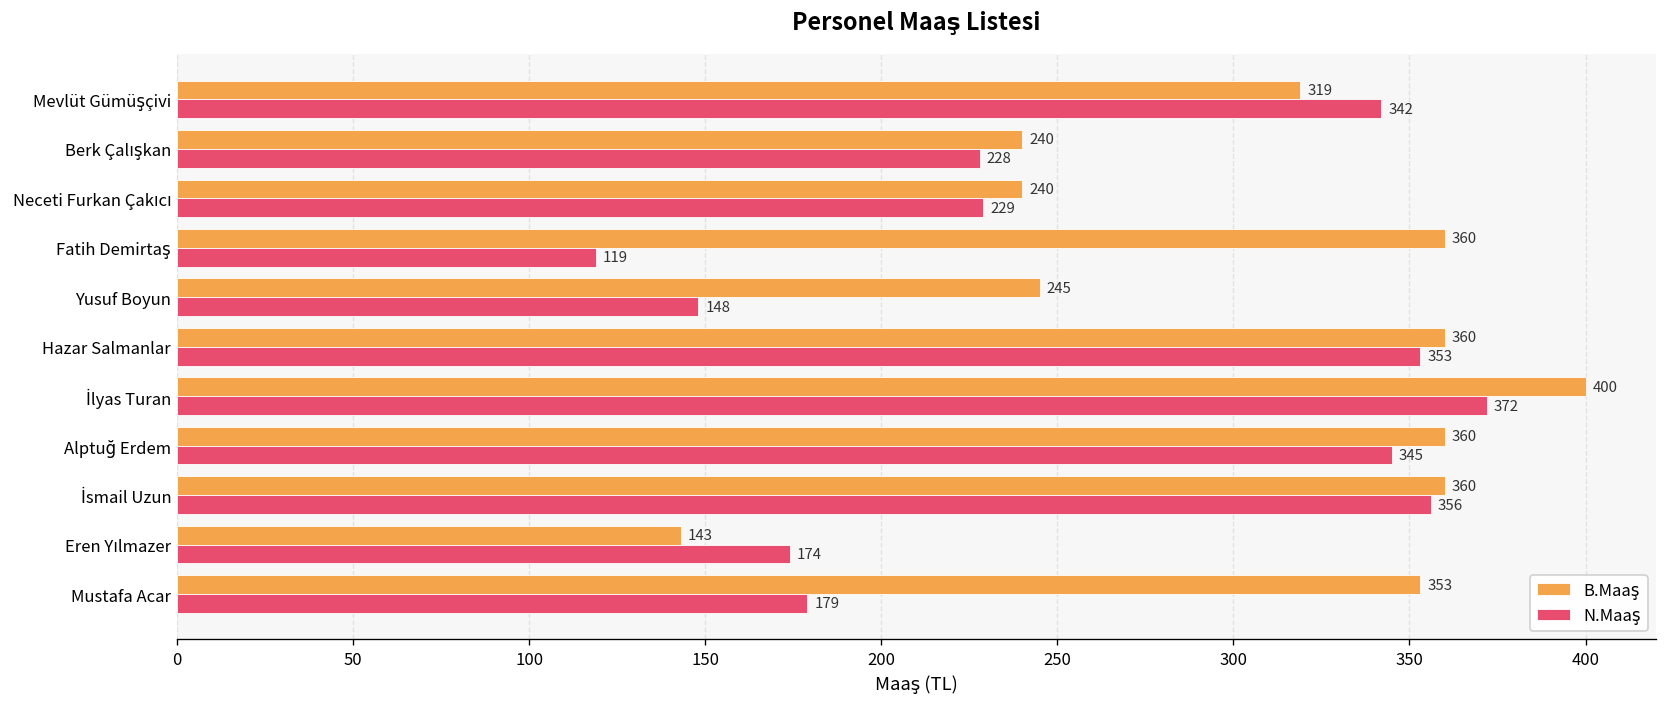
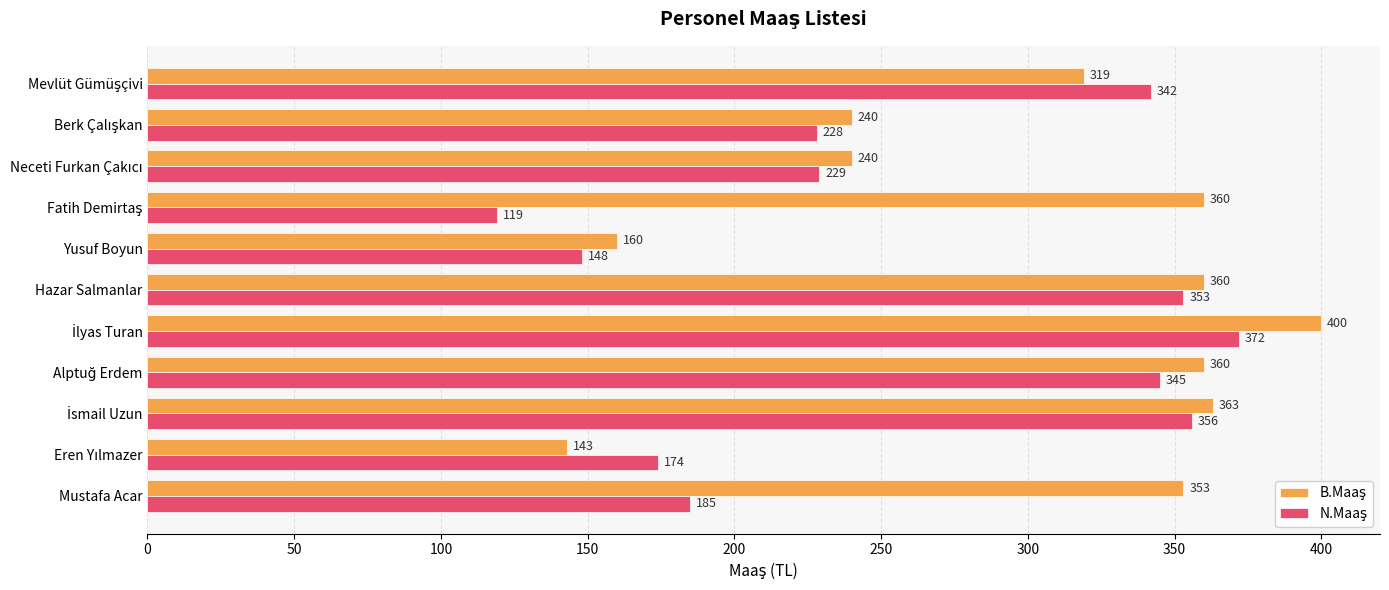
  {
    "B.Maaş": {
      "Mevlüt Gümüşçivi": 319,
      "Berk Çalışkan": 240,
      "Neceti Furkan Çakıcı": 240,
      "Fatih Demirtaş": 360,
-     "Yusuf Boyun": 245,
+     "Yusuf Boyun": 160,
      "Hazar Salmanlar": 360,
      "İlyas Turan": 400,
      "Alptuğ Erdem": 360,
-     "İsmail Uzun": 360,
+     "İsmail Uzun": 363,
      "Eren Yılmazer": 143,
      "Mustafa Acar": 353
    },
    "N.Maaş": {
      "Mevlüt Gümüşçivi": 342,
      "Berk Çalışkan": 228,
      "Neceti Furkan Çakıcı": 229,
      "Fatih Demirtaş": 119,
      "Yusuf Boyun": 148,
      "Hazar Salmanlar": 353,
      "İlyas Turan": 372,
      "Alptuğ Erdem": 345,
      "İsmail Uzun": 356,
      "Eren Yılmazer": 174,
-     "Mustafa Acar": 179
+     "Mustafa Acar": 185
    }
  }
